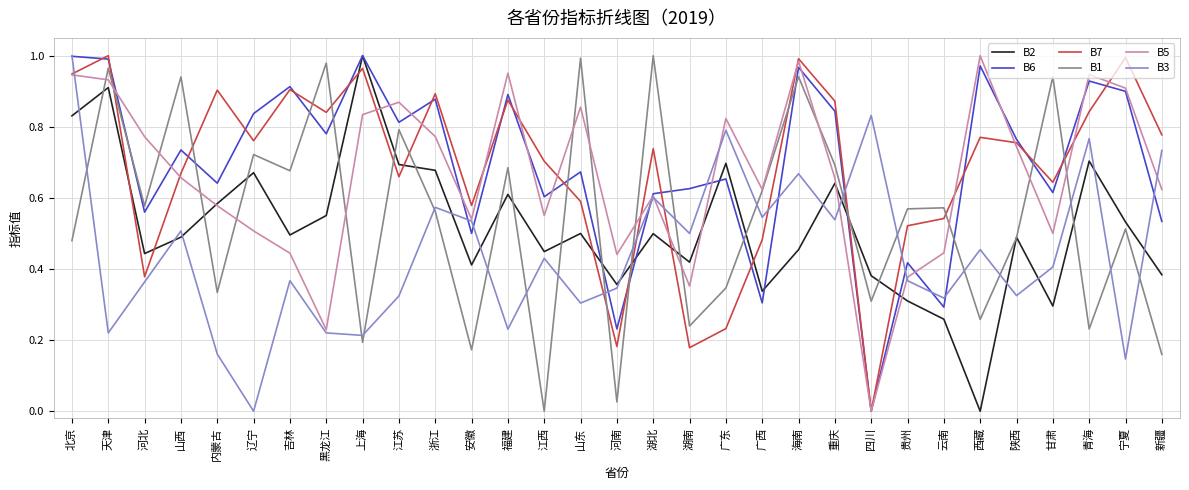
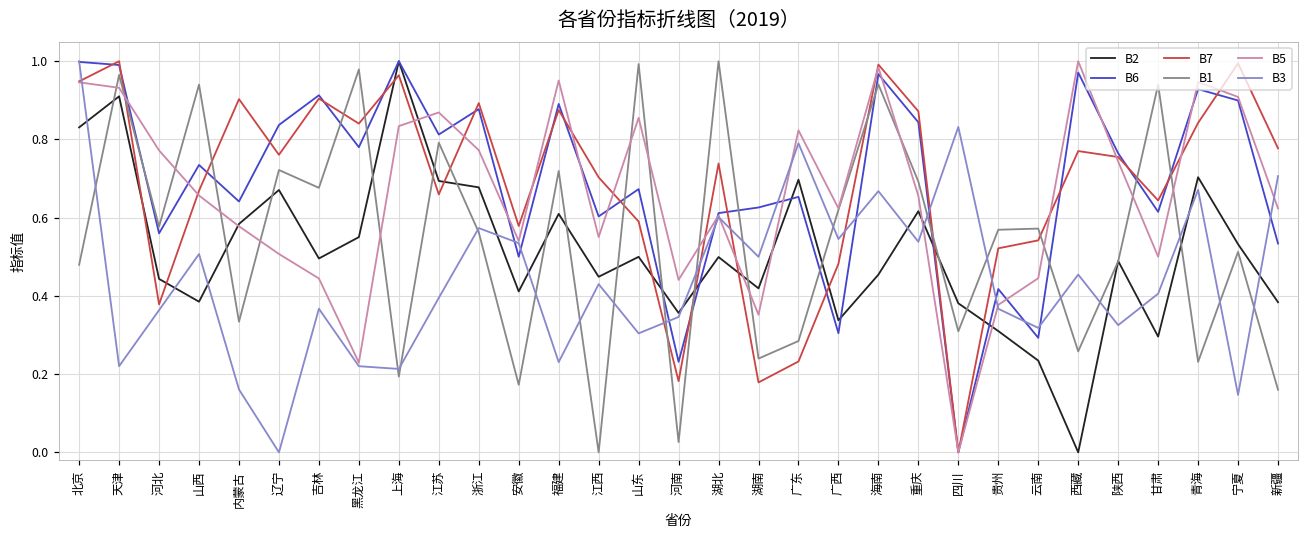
  {
    "B2": {
      "北京": 0.83,
      "天津": 0.91,
      "河北": 0.44,
-     "山西": 0.49,
+     "山西": 0.39,
      "辽宁": 0.67,
      "吉林": 0.50,
      "黑龙江": 0.55,
      "江苏": 0.69,
      "浙江": 0.68,
      "安徽": 0.41,
      "福建": 0.61,
      "江西": 0.45,
      "山东": 0.50,
      "河南": 0.36,
      "湖北": 0.50,
      "湖南": 0.42,
      "广东": 0.70,
      "广西": 0.34,
      "海南": 0.45,
-     "重庆": 0.64,
+     "重庆": 0.62,
      "四川": 0.38,
      "贵州": 0.31,
-     "云南": 0.26,
+     "云南": 0.23,
      "西藏": 0.00,
      "甘肃": 0.30,
      "青海": 0.70,
      "宁夏": 0.53,
      "新疆": 0.38
    },
    "B6": {
      "天津": 0.99,
      "河北": 0.56,
      "山西": 0.73,
      "内蒙古": 0.64,
      "辽宁": 0.84,
      "吉林": 0.91,
      "黑龙江": 0.78,
      "江苏": 0.81,
      "浙江": 0.88,
      "安徽": 0.50,
      "福建": 0.89,
      "江西": 0.60,
      "山东": 0.67,
      "河南": 0.23,
      "湖南": 0.63,
      "广东": 0.65,
      "广西": 0.30,
      "海南": 0.97,
      "重庆": 0.84,
      "贵州": 0.42,
      "云南": 0.29,
      "西藏": 0.97,
      "陕西": 0.76,
      "甘肃": 0.62,
      "青海": 0.93,
      "宁夏": 0.90,
      "新疆": 0.53
    },
    "B7": {
      "天津": 1.00,
      "河北": 0.38,
      "山西": 0.67,
      "内蒙古": 0.90,
      "辽宁": 0.76,
      "吉林": 0.90,
      "黑龙江": 0.84,
      "上海": 0.96,
      "江苏": 0.66,
      "浙江": 0.89,
      "安徽": 0.58,
      "福建": 0.88,
      "江西": 0.70,
      "山东": 0.59,
      "河南": 0.18,
      "湖北": 0.74,
      "湖南": 0.18,
      "广东": 0.23,
      "广西": 0.48,
      "重庆": 0.87,
      "贵州": 0.52,
      "云南": 0.54,
      "西藏": 0.77,
      "陕西": 0.76,
      "甘肃": 0.64,
      "青海": 0.84,
      "新疆": 0.78
    },
    "B1": {
      "北京": 0.48,
      "天津": 0.96,
      "河北": 0.58,
      "山西": 0.94,
      "内蒙古": 0.33,
      "辽宁": 0.72,
      "吉林": 0.68,
      "黑龙江": 0.98,
      "上海": 0.19,
      "江苏": 0.79,
      "浙江": 0.56,
      "安徽": 0.17,
-     "福建": 0.68,
+     "福建": 0.72,
      "江西": 0.00,
      "山东": 0.99,
      "河南": 0.03,
      "湖北": 1.00,
      "湖南": 0.24,
-     "广东": 0.35,
+     "广东": 0.28,
      "海南": 0.94,
      "重庆": 0.69,
      "四川": 0.31,
      "贵州": 0.57,
      "云南": 0.57,
      "西藏": 0.26,
      "青海": 0.23,
      "宁夏": 0.51,
      "新疆": 0.16
    },
    "B5": {
      "天津": 0.93,
      "河北": 0.77,
      "山西": 0.66,
      "辽宁": 0.51,
      "吉林": 0.44,
      "黑龙江": 0.23,
      "上海": 0.83,
      "江苏": 0.87,
      "浙江": 0.77,
      "福建": 0.95,
      "江西": 0.55,
      "山东": 0.86,
      "河南": 0.44,
      "湖南": 0.35,
      "广东": 0.82,
      "重庆": 0.66,
      "贵州": 0.38,
      "云南": 0.45,
      "西藏": 1.00,
      "陕西": 0.74,
      "甘肃": 0.50,
      "宁夏": 0.91,
      "新疆": 0.62
    },
    "B3": {
      "天津": 0.22,
      "河北": 0.36,
      "山西": 0.51,
      "内蒙古": 0.16,
      "辽宁": 0.00,
      "吉林": 0.37,
      "黑龙江": 0.22,
      "上海": 0.21,
-     "江苏": 0.32,
+     "江苏": 0.40,
      "浙江": 0.57,
      "福建": 0.23,
      "江西": 0.43,
      "山东": 0.30,
      "河南": 0.35,
      "湖南": 0.50,
      "广东": 0.79,
      "广西": 0.55,
      "海南": 0.67,
      "重庆": 0.54,
      "四川": 0.83,
      "贵州": 0.37,
      "云南": 0.32,
      "西藏": 0.45,
      "陕西": 0.33,
      "甘肃": 0.41,
-     "青海": 0.77,
+     "青海": 0.67,
      "宁夏": 0.15,
-     "新疆": 0.73
+     "新疆": 0.71
    }
  }
